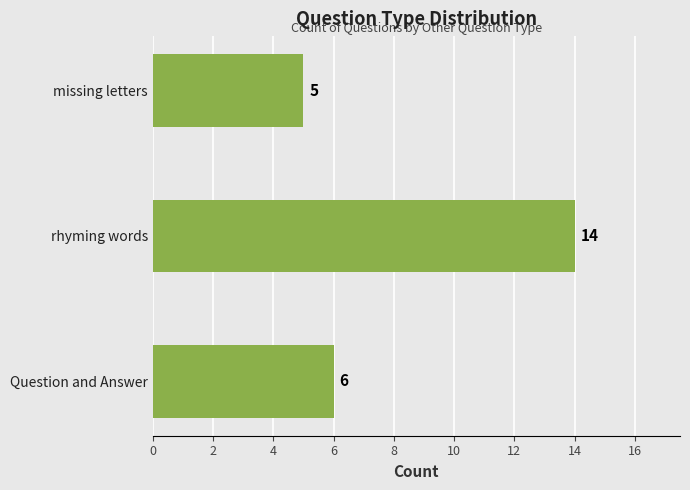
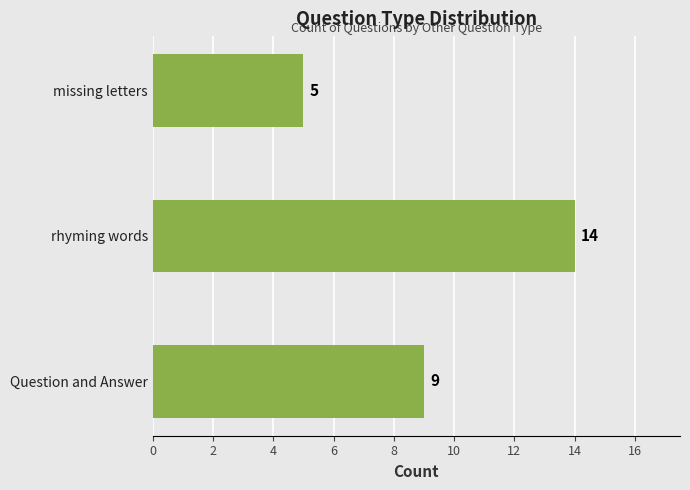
  {
    "missing letters": 5,
    "rhyming words": 14,
-   "Question and Answer": 6
+   "Question and Answer": 9
  }
